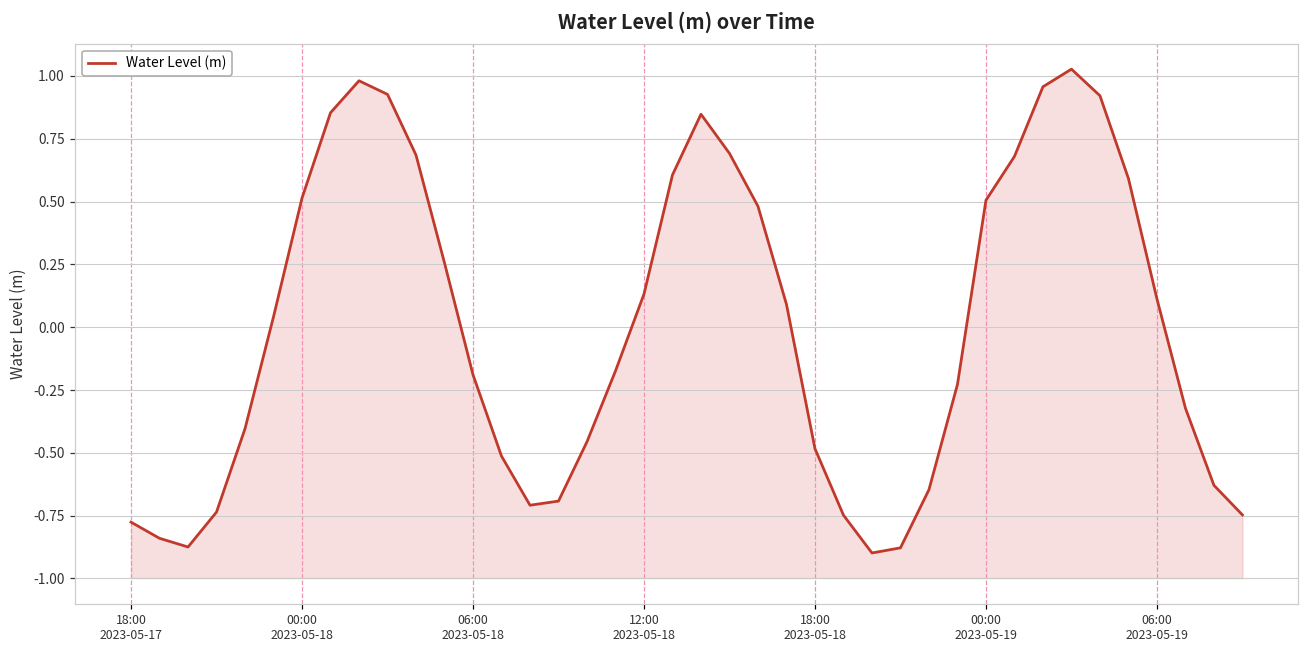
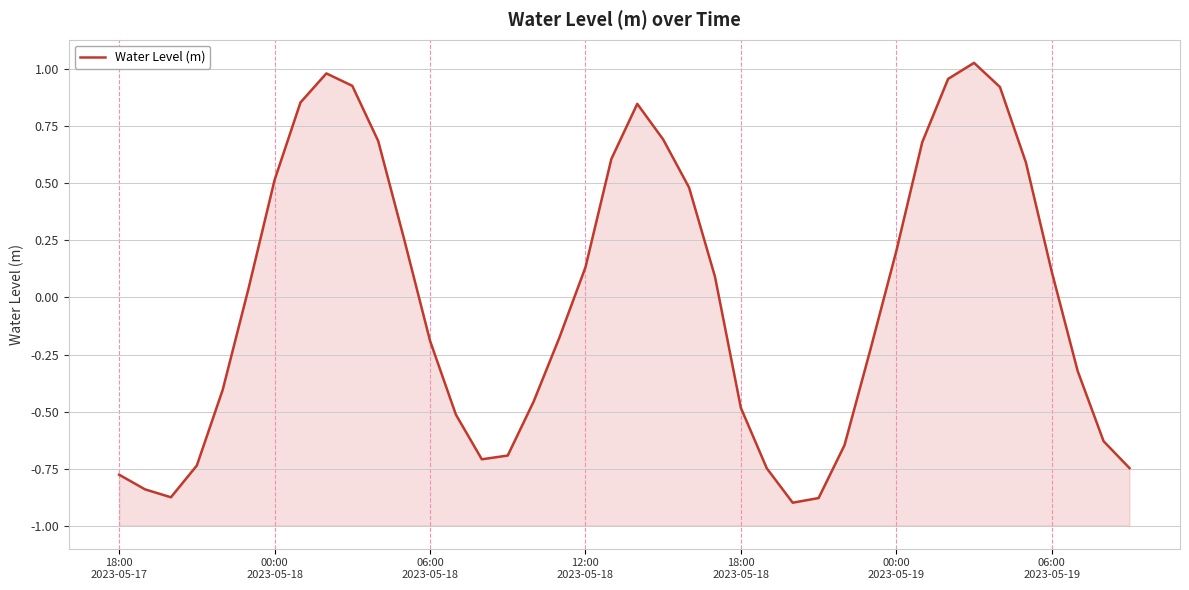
  {
    "18:00 2023-05-17": -0.78,
    "00:00 2023-05-18": 0.51,
    "06:00 2023-05-18": -0.19,
    "12:00 2023-05-18": 0.13,
    "18:00 2023-05-18": -0.48,
-   "00:00 2023-05-19": 0.51,
+   "00:00 2023-05-19": 0.20,
    "06:00 2023-05-19": 0.11
  }
